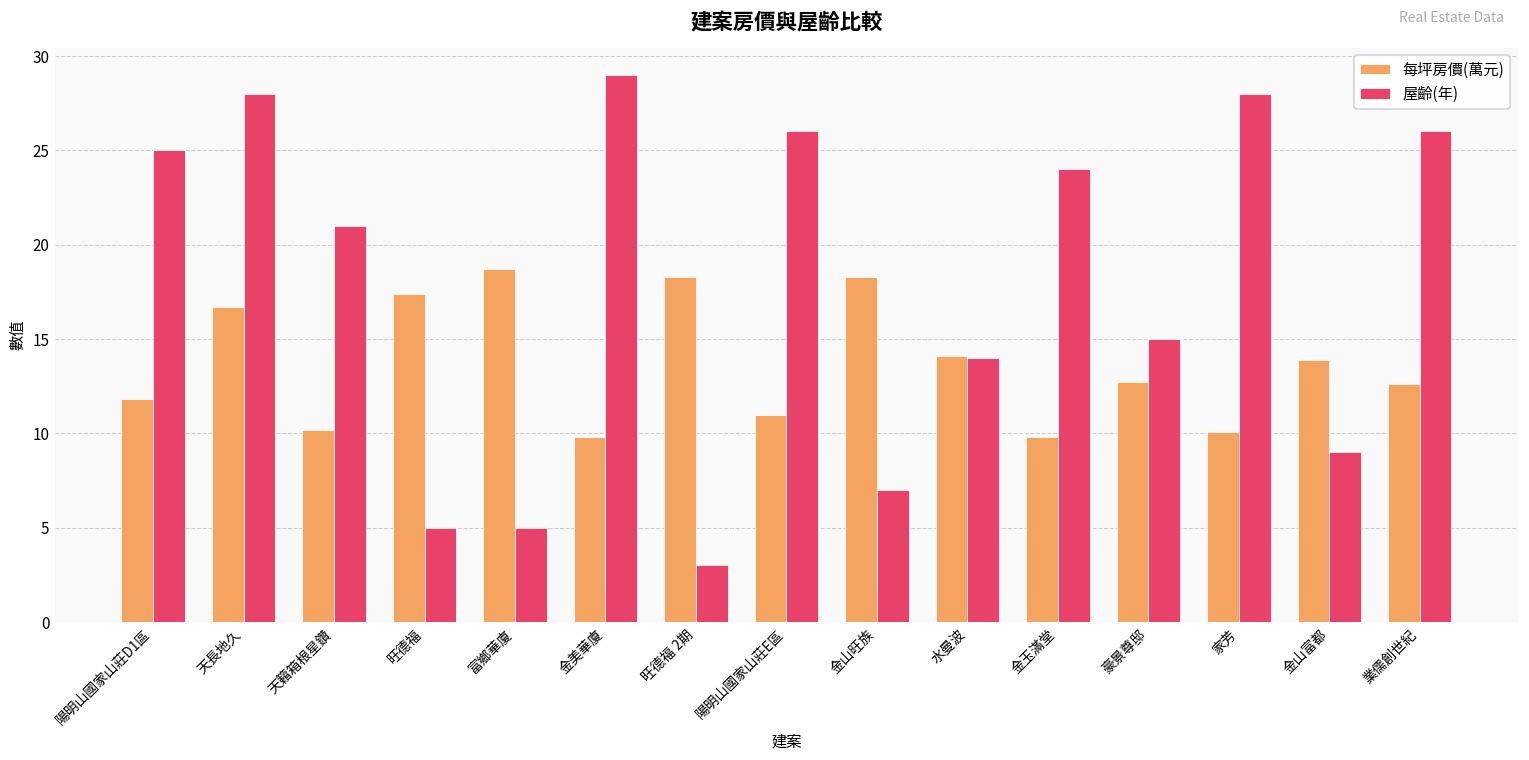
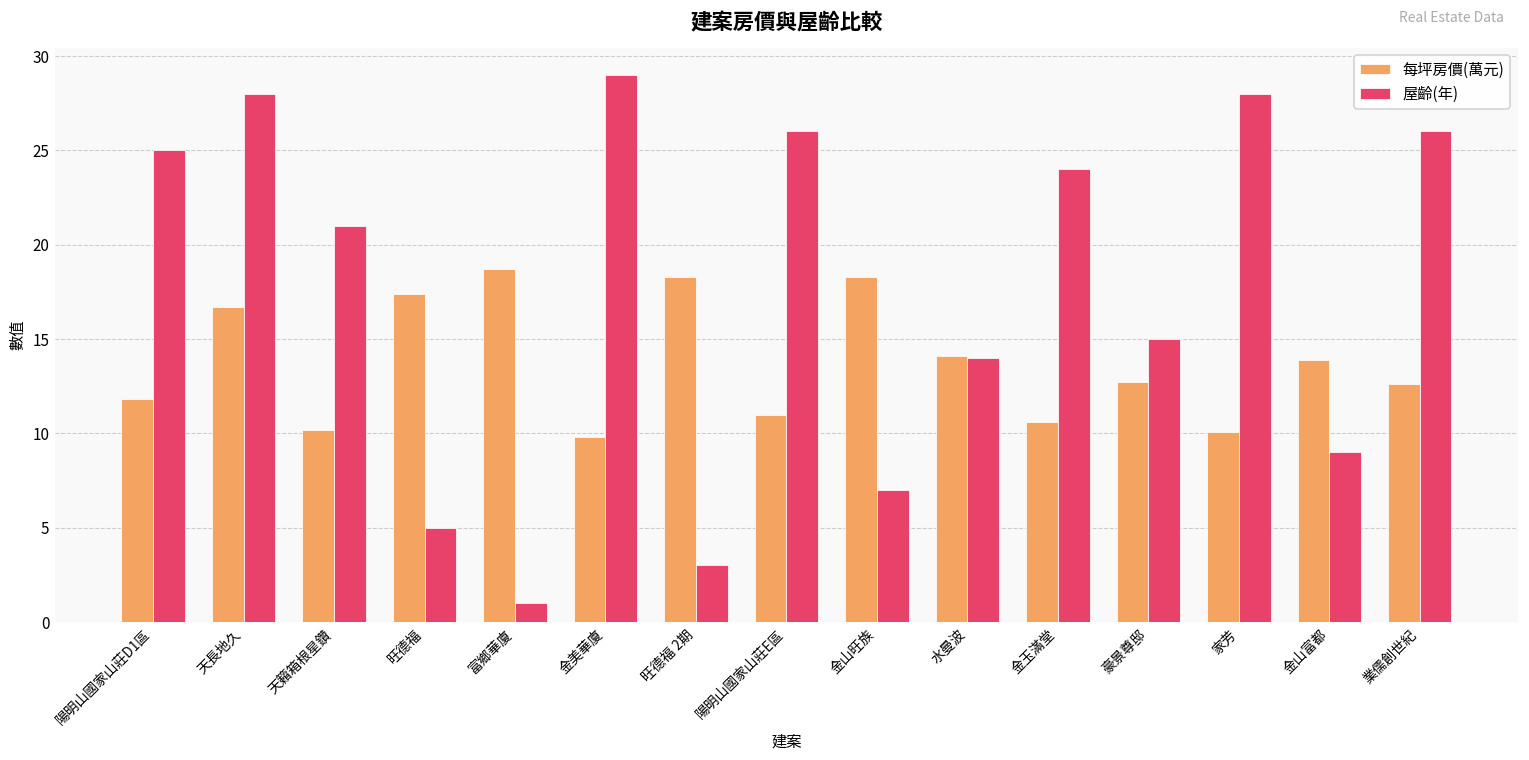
  {
    "每坪房價(萬元)": {
      "陽明山國家山莊D1區": 11.8,
      "天長地久": 16.7,
      "天籟箱根星鑽": 10.2,
      "旺德福": 17.4,
      "富鄉華廈": 18.7,
      "金美華廈": 9.8,
      "旺德福 2期": 18.3,
      "陽明山國家山莊E區": 11.0,
      "金山旺族": 18.3,
      "水曼波": 14.1,
-     "金玉滿堂": 9.8,
+     "金玉滿堂": 10.6,
      "豪景尊邸": 12.7,
      "家芳": 10.1,
      "金山富都": 13.9,
      "業儒創世紀": 12.6
    },
    "屋齡(年)": {
      "陽明山國家山莊D1區": 25,
      "天長地久": 28,
      "天籟箱根星鑽": 21,
      "旺德福": 5,
-     "富鄉華廈": 5,
+     "富鄉華廈": 1,
      "金美華廈": 29,
      "旺德福 2期": 3,
      "陽明山國家山莊E區": 26,
      "金山旺族": 7,
      "水曼波": 14,
      "金玉滿堂": 24,
      "豪景尊邸": 15,
      "家芳": 28,
      "金山富都": 9,
      "業儒創世紀": 26
    }
  }
